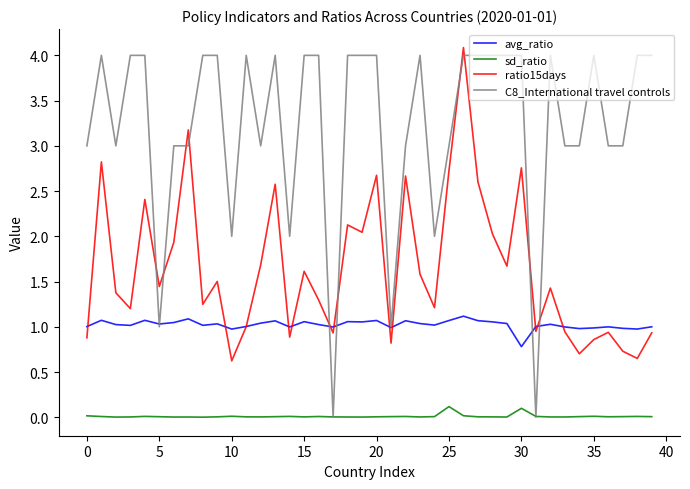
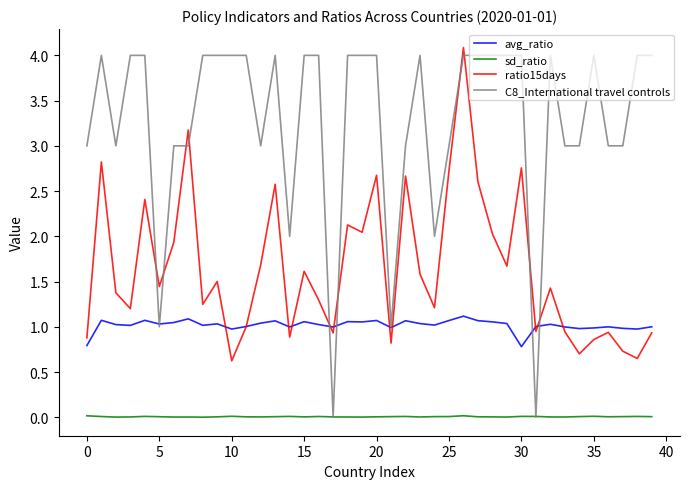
  {
    "avg_ratio": {
-     "0": 1.0,
+     "0": 0.8,
      "5": 1.0,
      "10": 1.0,
      "15": 1.1,
      "20": 1.1,
      "25": 1.1,
      "30": 0.8,
      "35": 1.0
    },
    "sd_ratio": {
      "0": 0.0,
      "5": 0.0,
      "10": 0.0,
      "15": 0.0,
      "20": 0.0,
-     "25": 0.1,
-     "30": 0.1,
+     "25": 0.0,
+     "30": 0.0,
      "35": 0.0
    },
    "ratio15days": {
      "0": 0.9,
      "5": 1.4,
      "10": 0.6,
      "15": 1.6,
      "20": 2.7,
      "25": 2.7,
      "30": 2.8,
      "35": 0.9
    },
    "C8_International travel controls": {
      "0": 3,
      "5": 1,
-     "10": 2,
+     "10": 4,
      "15": 4,
      "20": 4,
      "25": 3
    }
  }
